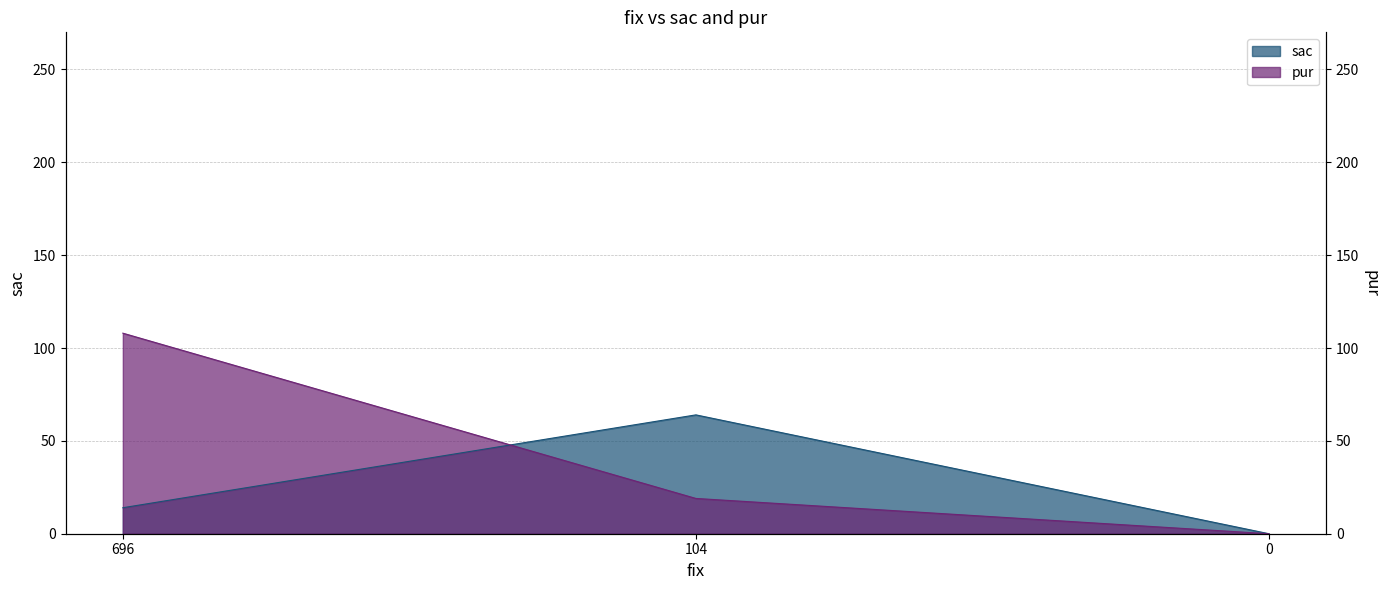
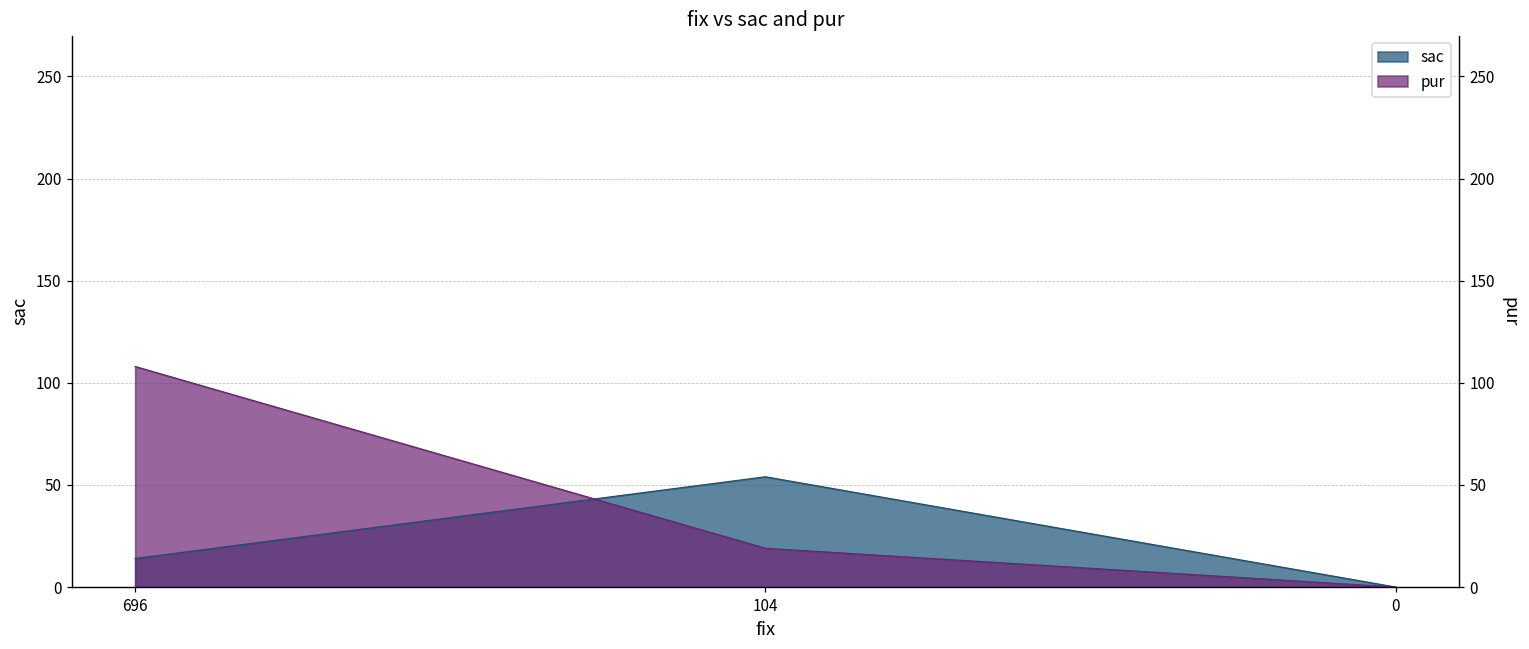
  {
    "sac": {
      "696": 14,
-     "104": 64
+     "104": 54
    },
    "pur": {
      "696": 108,
      "104": 19
    }
  }
